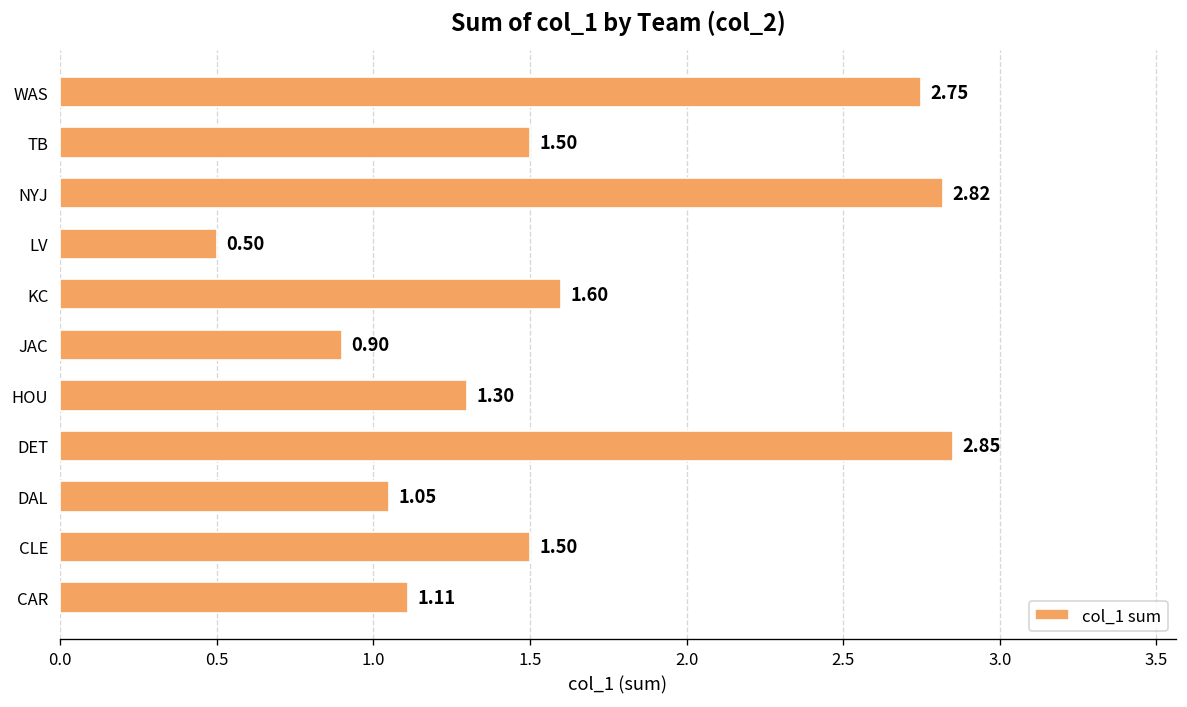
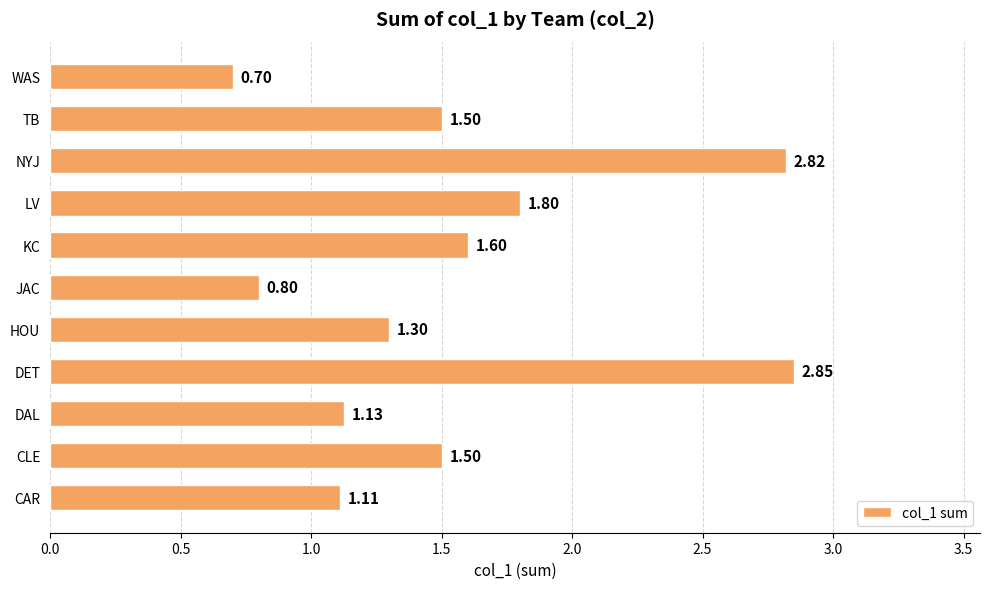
  {
-   "WAS": 2.75,
+   "WAS": 0.70,
    "TB": 1.50,
    "NYJ": 2.82,
-   "LV": 0.50,
+   "LV": 1.80,
    "KC": 1.60,
-   "JAC": 0.90,
+   "JAC": 0.80,
    "HOU": 1.30,
    "DET": 2.85,
-   "DAL": 1.05,
+   "DAL": 1.13,
    "CLE": 1.50,
    "CAR": 1.11
  }
